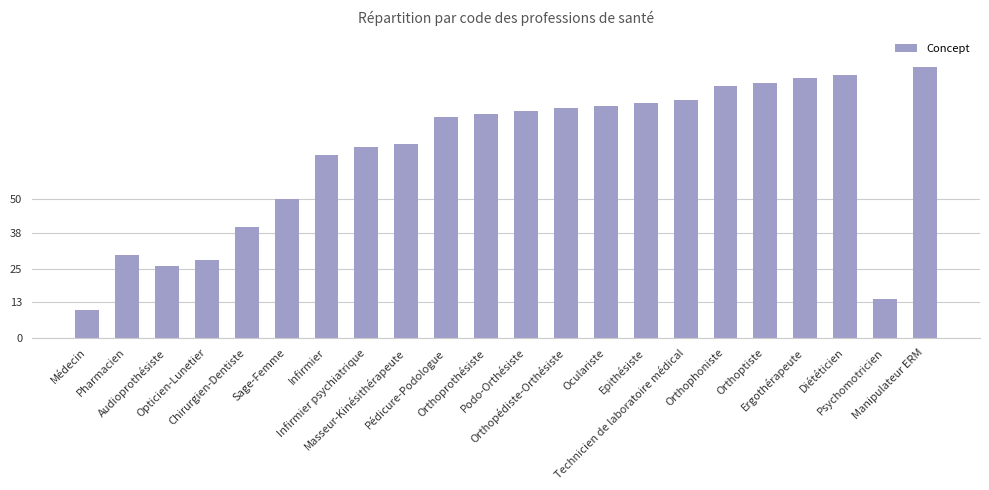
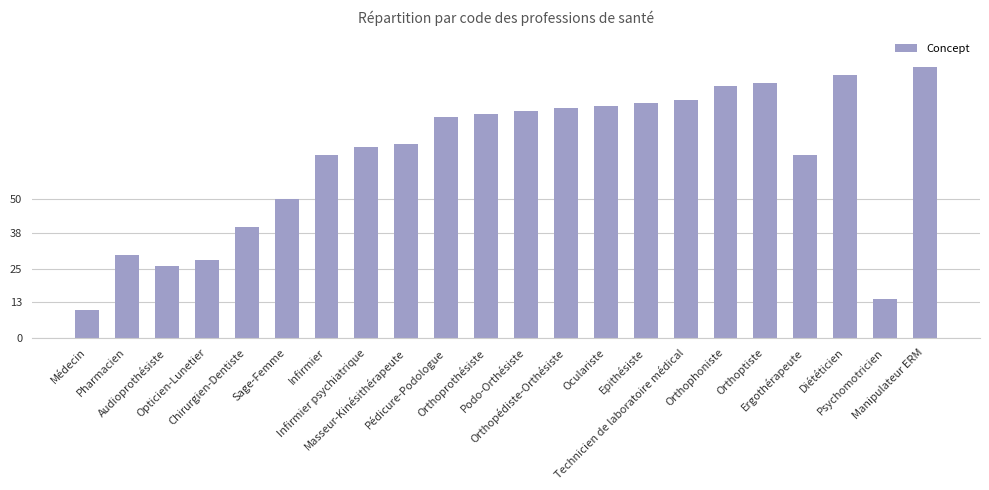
  {
    "Médecin": 10,
    "Pharmacien": 30,
    "Audioprothésiste": 26,
    "Opticien-Lunetier": 28,
    "Chirurgien-Dentiste": 40,
    "Sage-Femme": 50,
    "Infirmier": 66,
    "Infirmier psychiatrique": 69,
    "Masseur-Kinésithérapeute": 70,
    "Pédicure-Podologue": 80,
    "Orthoprothésiste": 81,
    "Podo-Orthésiste": 82,
    "Orthopédiste-Orthésiste": 83,
    "Oculariste": 84,
    "Epithésiste": 85,
    "Technicien de laboratoire médical": 86,
    "Orthophoniste": 91,
    "Orthoptiste": 92,
-   "Ergothérapeute": 94,
+   "Ergothérapeute": 66,
    "Diététicien": 95,
    "Psychomotricien": 14,
    "Manipulateur ERM": 98
  }
